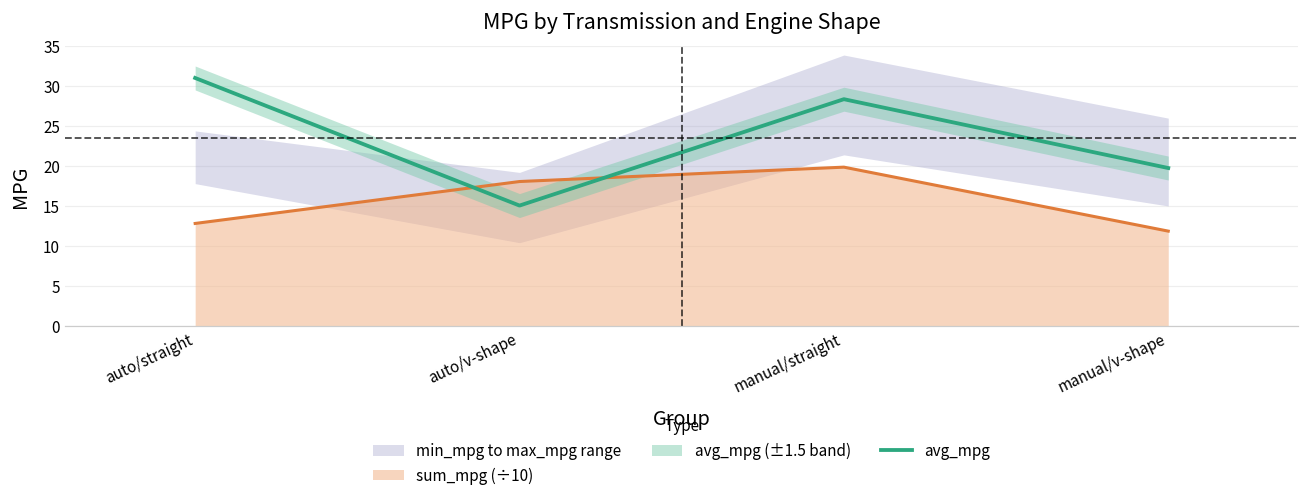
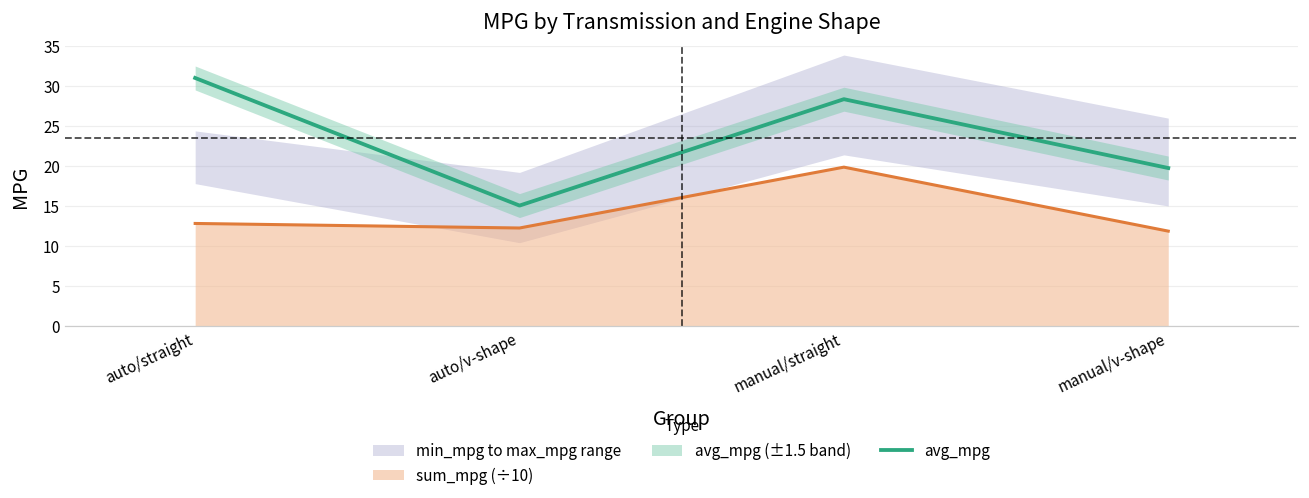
  {
    "sum_mpg (÷10)": {
      "auto/straight": 13,
-     "auto/v-shape": 18,
+     "auto/v-shape": 12,
      "manual/straight": 20,
      "manual/v-shape": 12
    },
    "avg_mpg": {
      "auto/straight": 31,
      "auto/v-shape": 15,
      "manual/straight": 28,
      "manual/v-shape": 20
    }
  }
